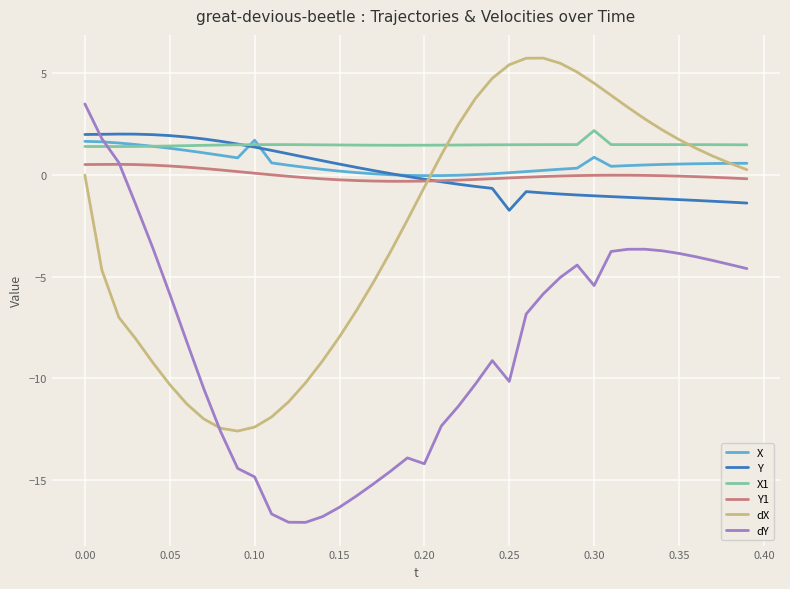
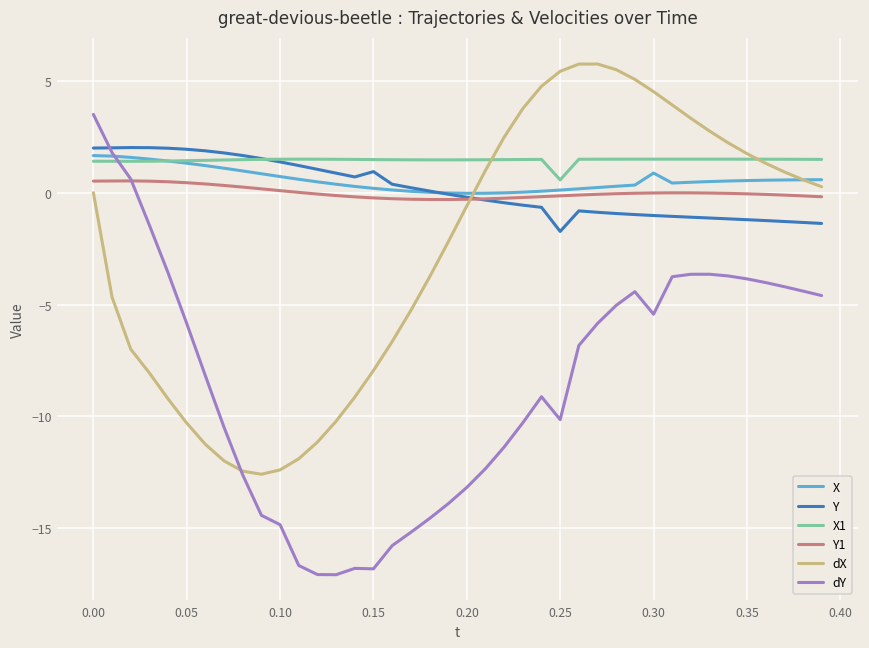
  {
    "X": {
      "0.00": 1.7,
-     "0.10": 1.7,
+     "0.10": 0.7,
      "0.15": 0.2,
      "0.20": 0.0,
      "0.25": 0.1,
      "0.30": 0.9,
      "0.35": 0.5
    },
    "Y": {
      "0.00": 2.0,
      "0.05": 1.9,
-     "0.15": 0.5,
+     "0.15": 0.9,
      "0.25": -1.7,
      "0.30": -1.0,
      "0.35": -1.2
    },
    "X1": {
      "0.00": 1.4,
      "0.15": 1.5,
      "0.20": 1.5,
-     "0.25": 1.5,
-     "0.30": 2.2,
+     "0.25": 0.6,
+     "0.30": 1.5,
      "0.35": 1.5
    },
    "dY": {
      "0.00": 3.5,
      "0.05": -5.8,
      "0.10": -14.8,
-     "0.15": -16.3,
-     "0.20": -14.2,
+     "0.15": -16.8,
+     "0.20": -13.2,
      "0.25": -10.1,
      "0.30": -5.4,
      "0.35": -3.9
    }
  }
